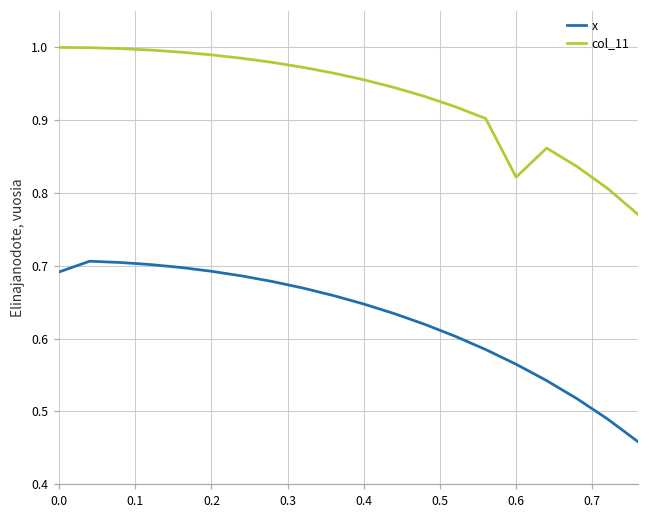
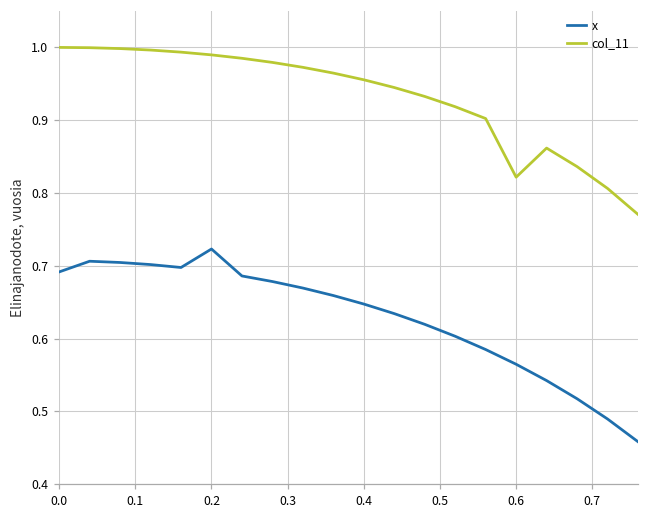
  {
    "x": {
      "0.0": 0.69,
-     "0.2": 0.69,
+     "0.2": 0.72,
      "0.4": 0.65,
      "0.6": 0.56
    },
    "col_11": {
      "0.0": 1.00,
      "0.2": 0.99,
      "0.4": 0.96,
      "0.6": 0.82
    }
  }
